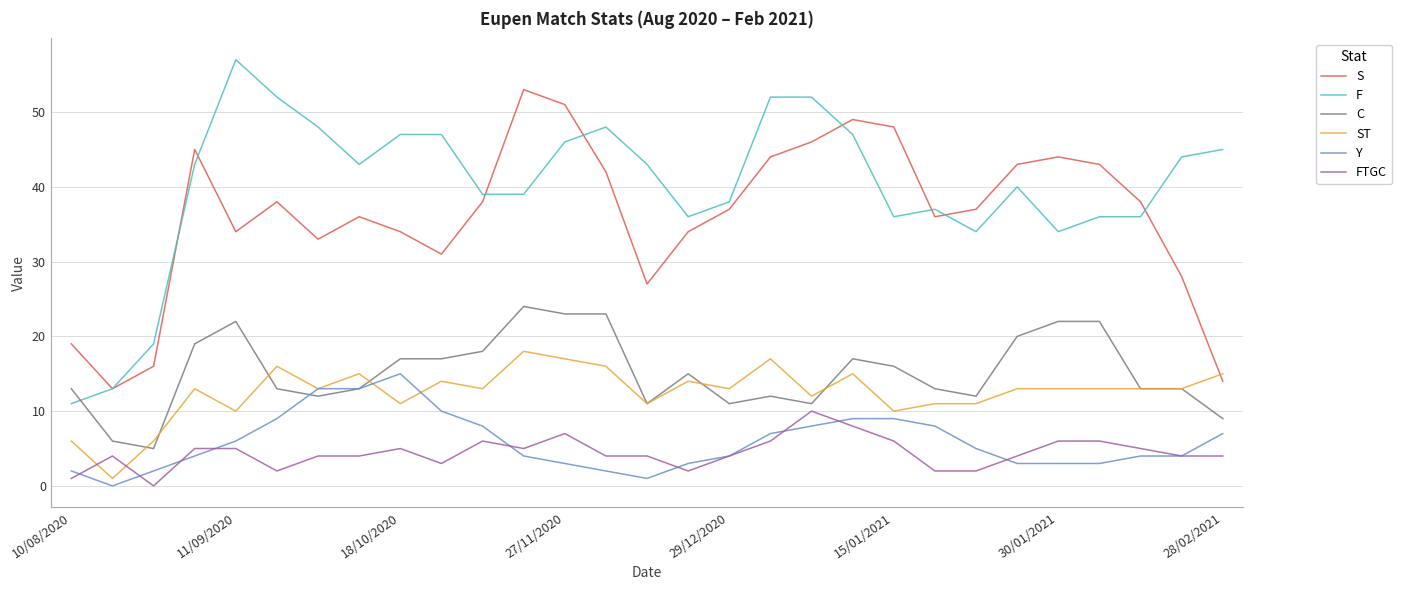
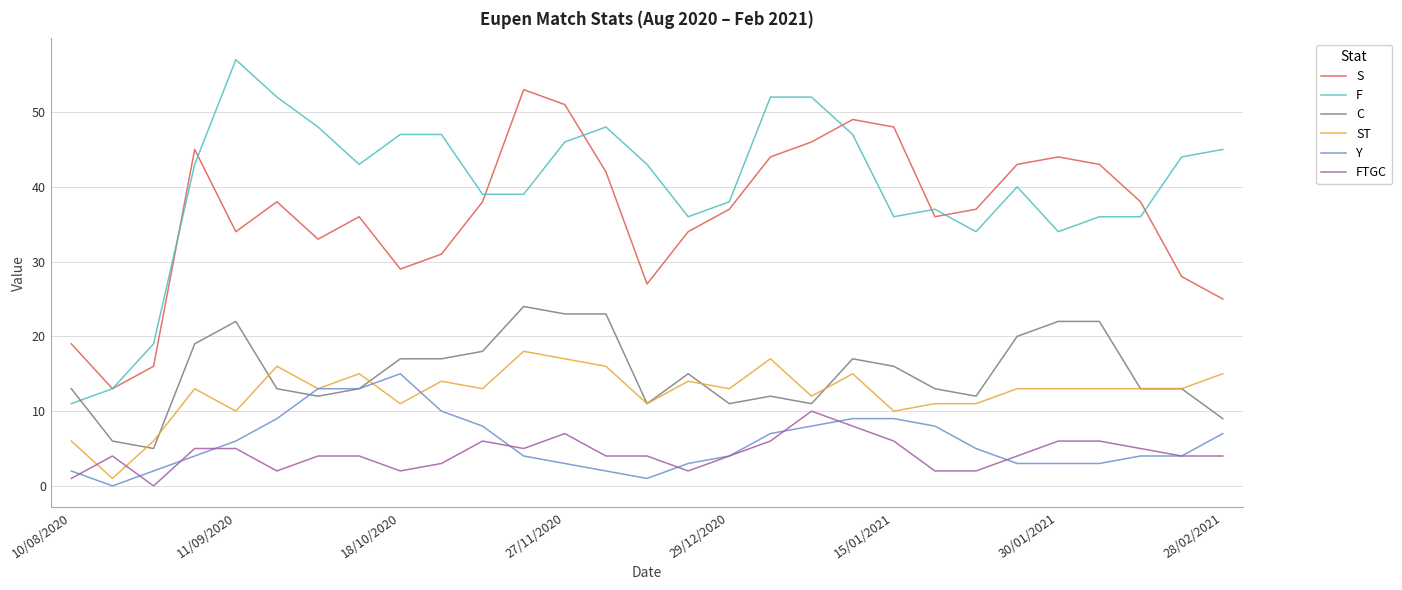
  {
    "S": {
      "10/08/2020": 19,
      "11/09/2020": 34,
-     "18/10/2020": 34,
+     "18/10/2020": 29,
      "27/11/2020": 51,
      "29/12/2020": 37,
      "15/01/2021": 48,
      "30/01/2021": 44,
-     "28/02/2021": 14
+     "28/02/2021": 25
    },
    "C": {
      "10/08/2020": 13,
      "11/09/2020": 22,
      "18/10/2020": 17,
      "27/11/2020": 23,
      "29/12/2020": 11,
      "15/01/2021": 16,
      "30/01/2021": 22,
      "28/02/2021": 9
    },
    "ST": {
      "10/08/2020": 6,
      "11/09/2020": 10,
      "18/10/2020": 11,
      "27/11/2020": 17,
      "29/12/2020": 13,
      "15/01/2021": 10,
      "30/01/2021": 13,
      "28/02/2021": 15
    },
    "FTGC": {
      "10/08/2020": 1,
      "11/09/2020": 5,
-     "18/10/2020": 5,
+     "18/10/2020": 2,
      "27/11/2020": 7,
      "15/01/2021": 6,
      "30/01/2021": 6,
      "28/02/2021": 4
    }
  }
